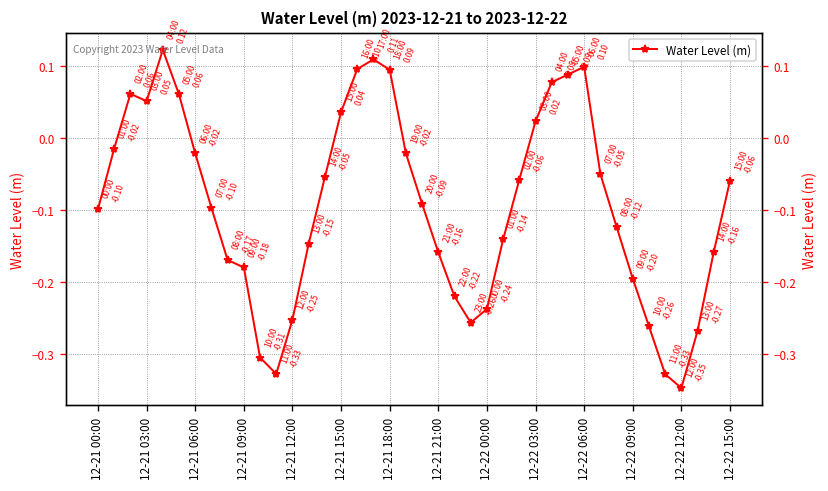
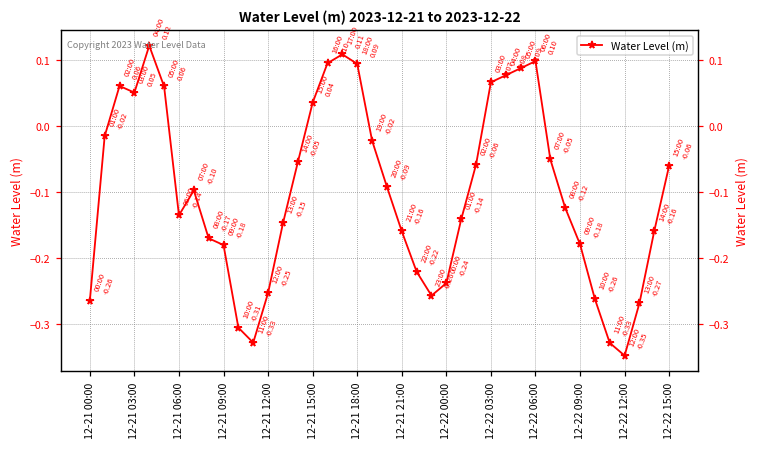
  {
-   "12-21 00:00": "-0.10",
-   "12-21 06:00": "-0.02",
+   "12-21 00:00": "-0.26",
+   "12-21 06:00": "-0.14",
    "12-21 12:00": "00",
    "12-21 15:00": "00",
    "12-21 21:00": "00",
-   "12-22 03:00": "0.02",
-   "12-22 09:00": "-0.20",
+   "12-22 03:00": "0.07",
+   "12-22 09:00": "-0.18",
    "12-22 15:00": "00"
  }
